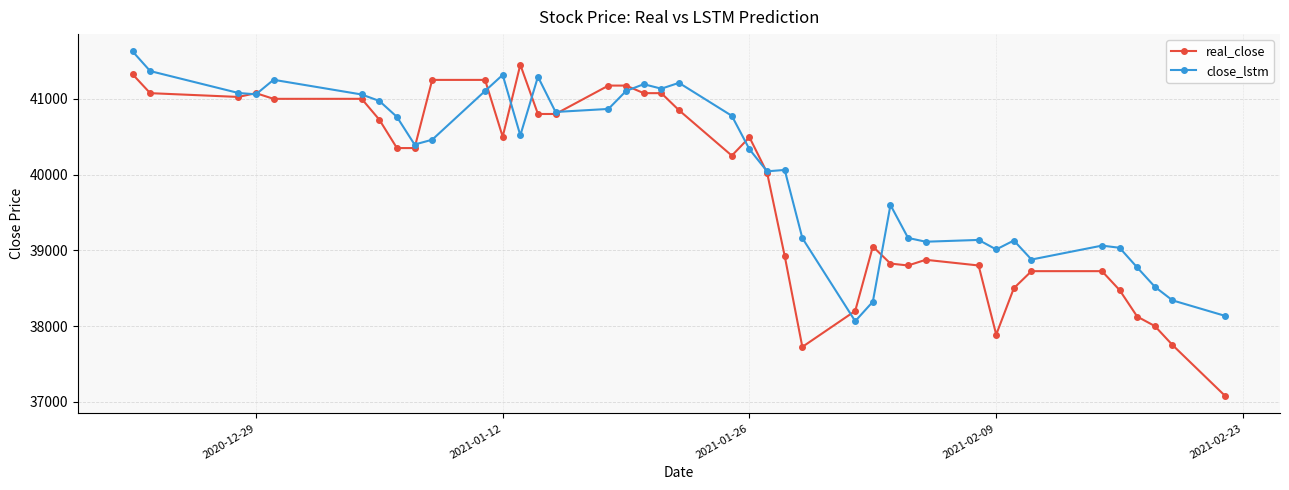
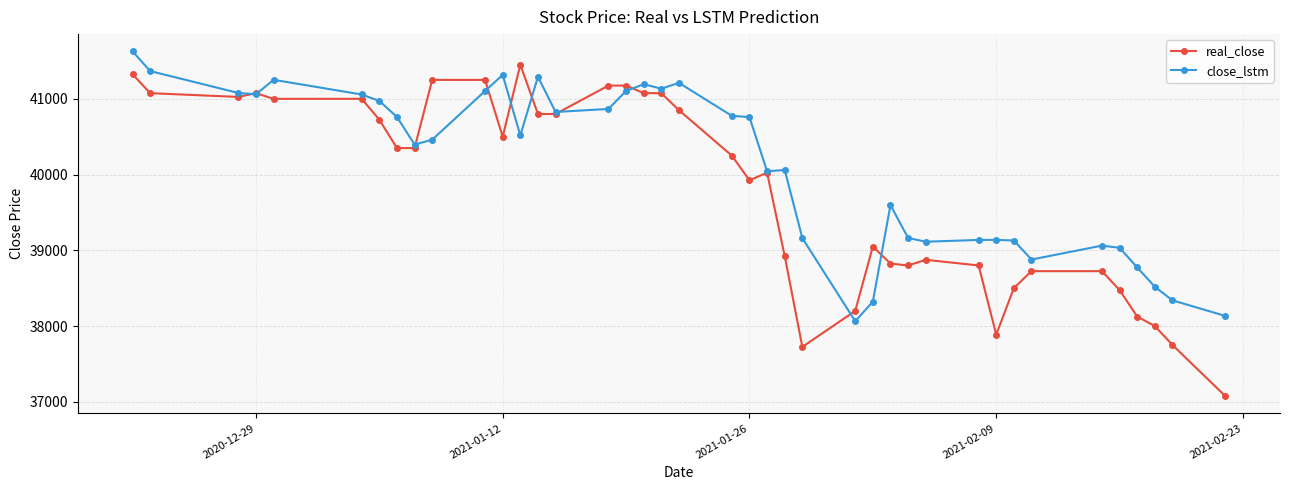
  {
    "real_close": {
      "2021-01-12": 40500,
-     "2021-01-26": 40500,
+     "2021-01-26": 39900,
      "2021-02-09": 37900
    },
    "close_lstm": {
      "2021-01-12": 41300,
-     "2021-01-26": 40300,
-     "2021-02-09": 39000
+     "2021-01-26": 40800,
+     "2021-02-09": 39100
    }
  }
